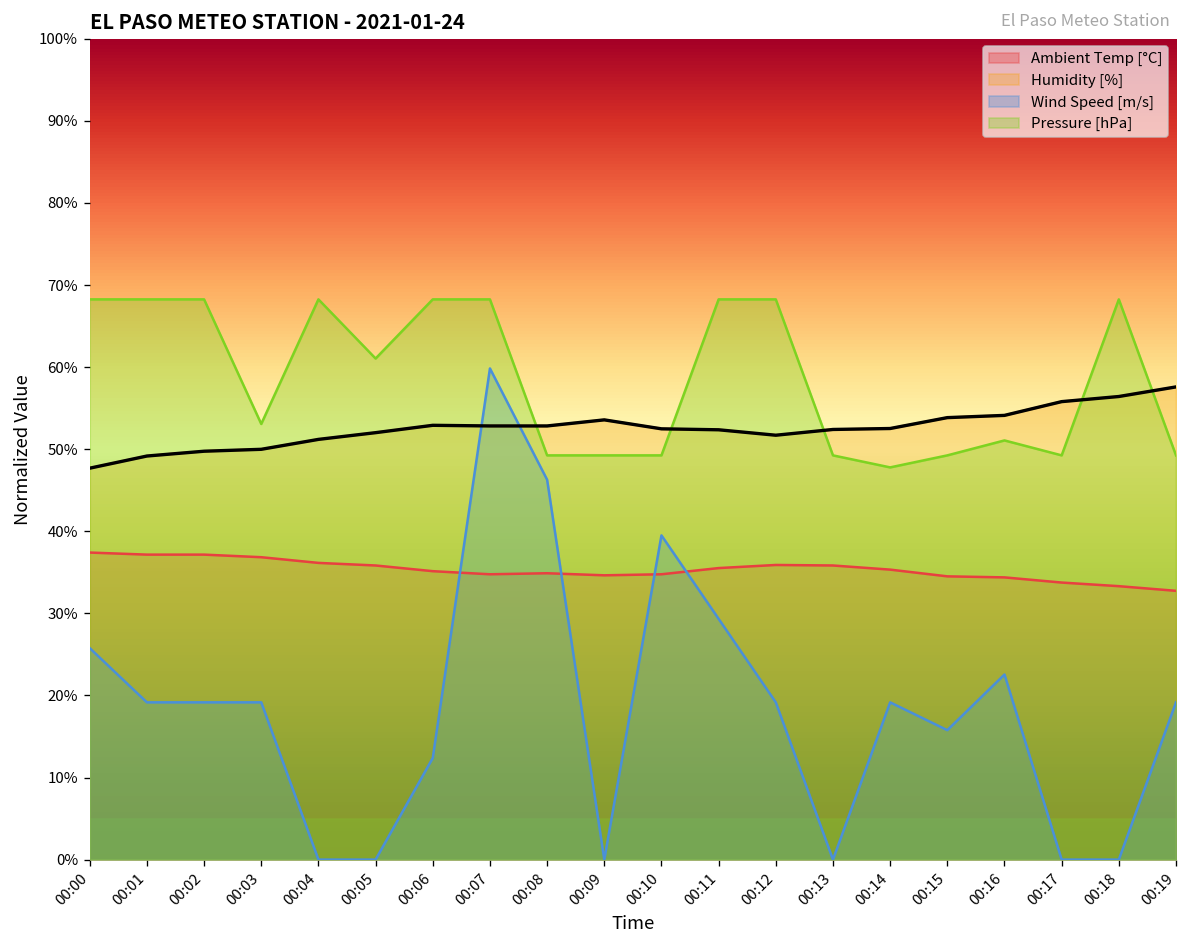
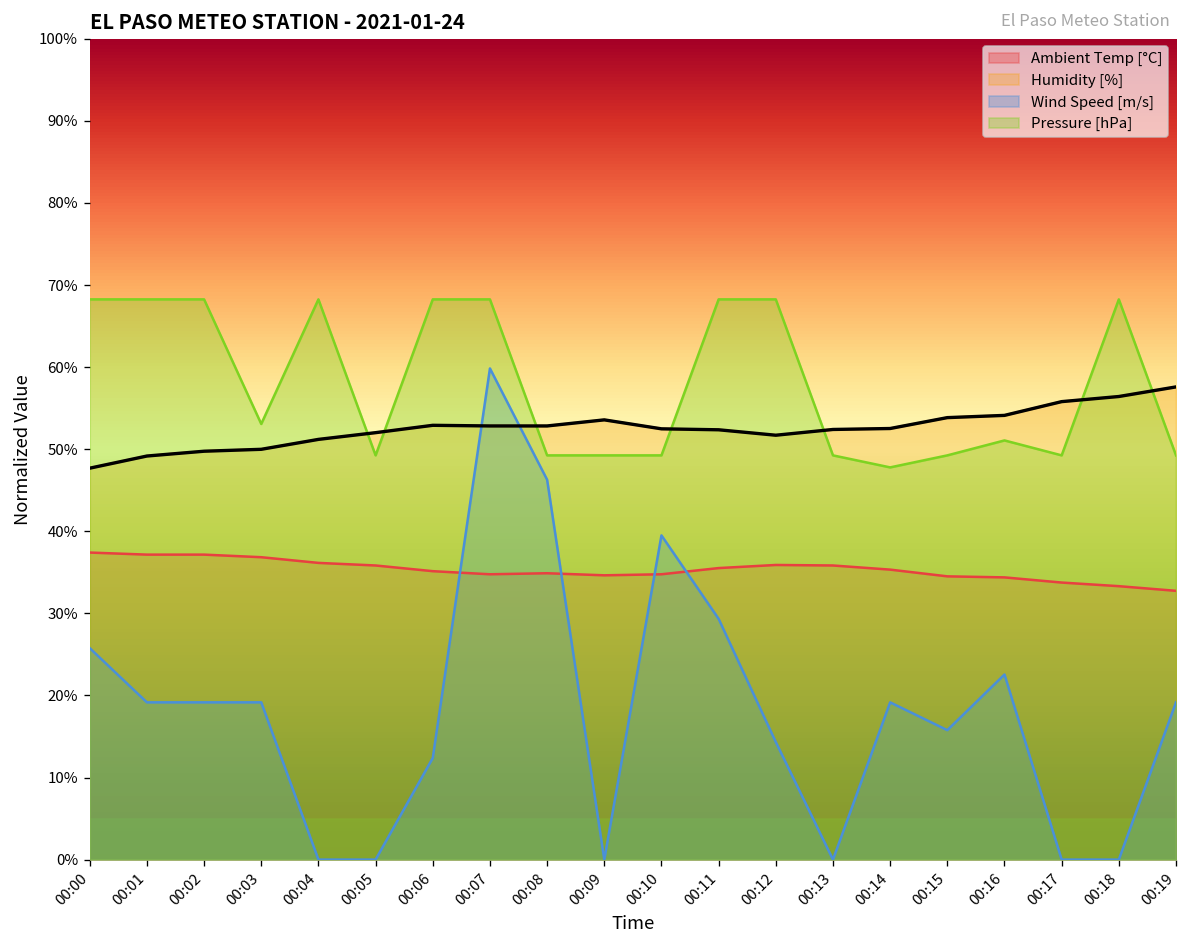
  {
    "Wind Speed [m/s]": {
      "00:00": "26%",
      "00:01": "19%",
      "00:02": "19%",
      "00:03": "19%",
      "00:06": "12%",
      "00:07": "60%",
      "00:08": "46%",
      "00:10": "40%",
      "00:11": "29%",
-     "00:12": "19%",
+     "00:12": "14%",
      "00:14": "19%",
      "00:15": "16%",
      "00:16": "23%",
      "00:19": "19%"
    },
    "Pressure [hPa]": {
      "00:00": "68%",
      "00:01": "68%",
      "00:02": "68%",
      "00:03": "53%",
      "00:04": "68%",
-     "00:05": "61%",
+     "00:05": "49%",
      "00:06": "68%",
      "00:07": "68%",
      "00:08": "49%",
      "00:09": "49%",
      "00:10": "49%",
      "00:11": "68%",
      "00:12": "68%",
      "00:13": "49%",
      "00:14": "48%",
      "00:15": "49%",
      "00:16": "51%",
      "00:17": "49%",
      "00:18": "68%",
      "00:19": "49%"
    }
  }
